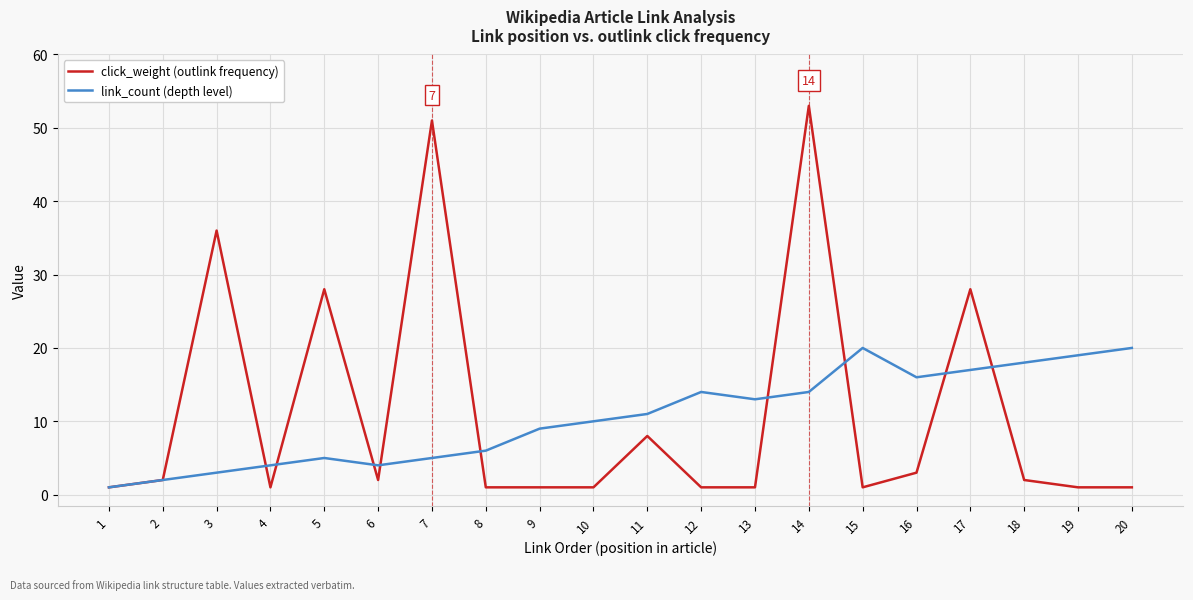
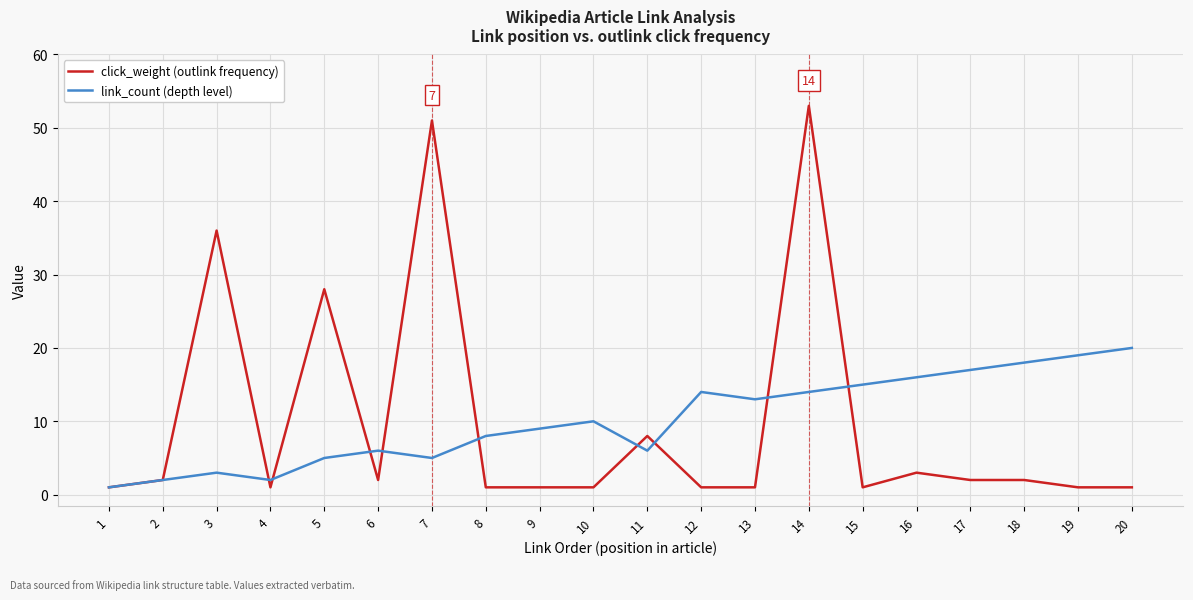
  {
    "click_weight (outlink frequency)": {
      "3": 36,
      "4": 1,
      "5": 28,
      "6": 2,
      "8": 1,
      "9": 1,
      "10": 1,
      "11": 8,
      "12": 1,
      "13": 1,
      "15": 1,
      "16": 3,
-     "17": 28,
+     "17": 2,
      "18": 2,
      "19": 1,
      "20": 1
    },
    "link_count (depth level)": {
      "3": 3,
-     "4": 4,
+     "4": 2,
      "5": 5,
-     "6": 4,
+     "6": 6,
      "7": 5,
-     "8": 6,
+     "8": 8,
      "9": 9,
      "10": 10,
-     "11": 11,
+     "11": 6,
      "12": 14,
      "13": 13,
      "14": 14,
-     "15": 20,
+     "15": 15,
      "16": 16,
      "17": 17,
      "18": 18,
      "19": 19,
      "20": 20
    }
  }
